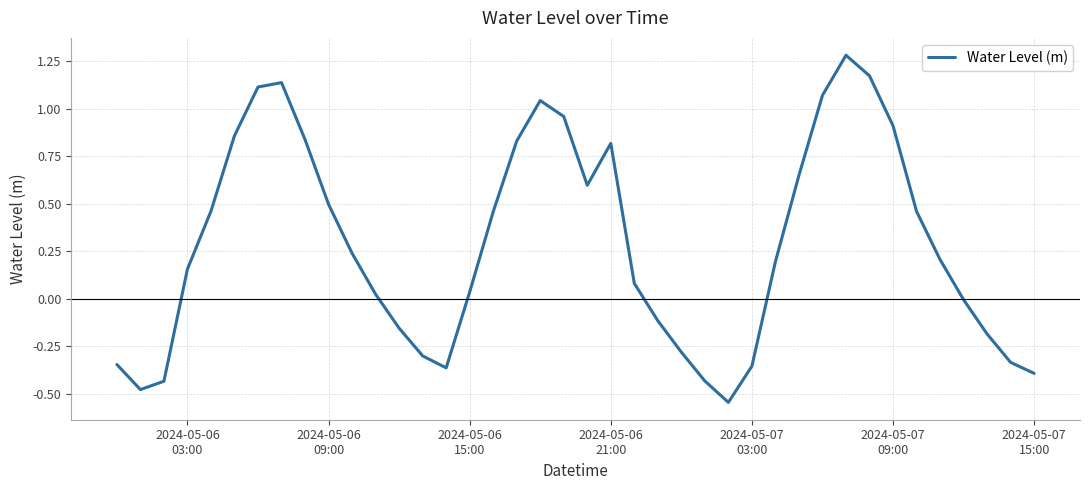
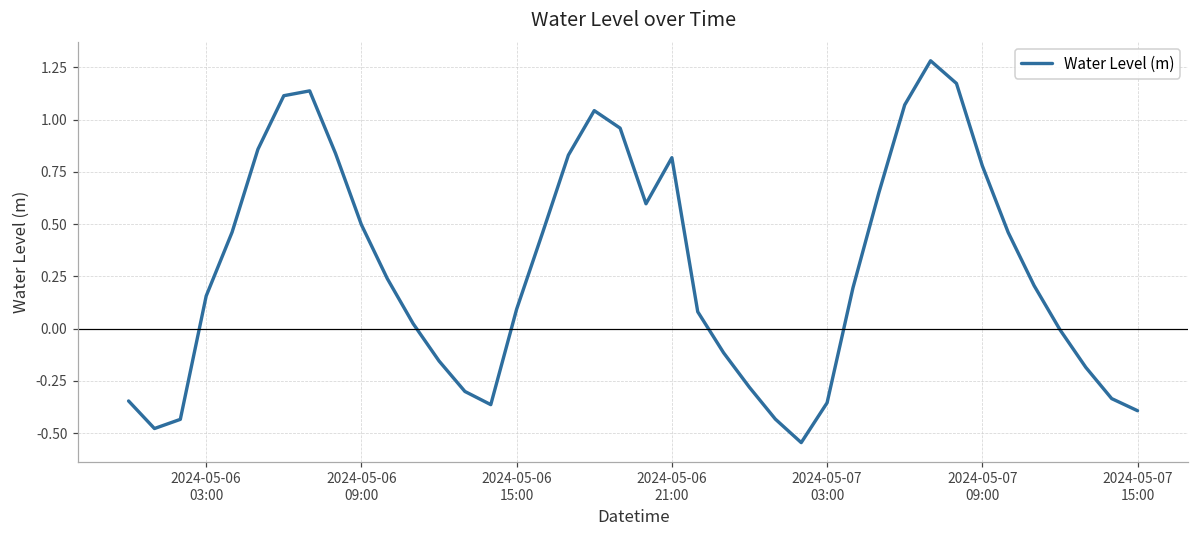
  {
    "2024-05-06 03:00": 0.16,
    "2024-05-06 09:00": 0.50,
-   "2024-05-06 15:00": 0.04,
+   "2024-05-06 15:00": 0.09,
    "2024-05-06 21:00": 0.82,
    "2024-05-07 03:00": -0.35,
-   "2024-05-07 09:00": 0.91,
+   "2024-05-07 09:00": 0.78,
    "2024-05-07 15:00": -0.39
  }
